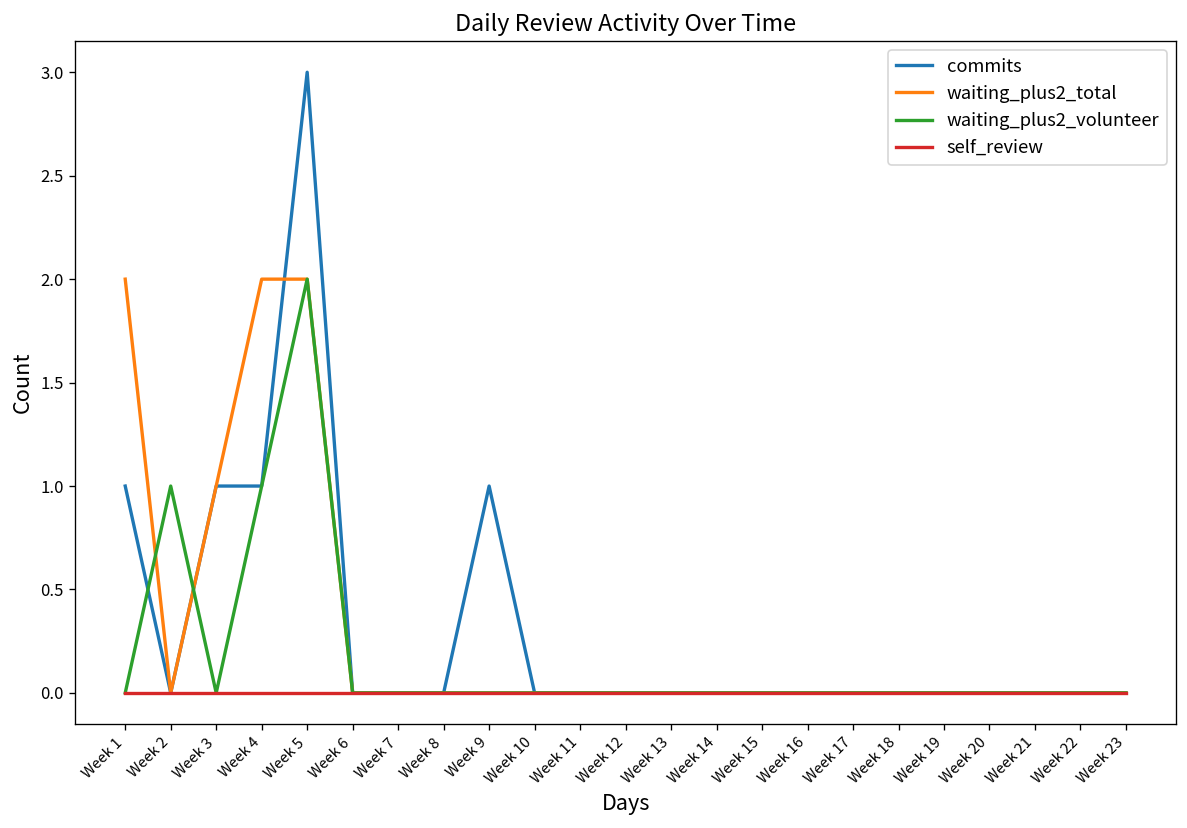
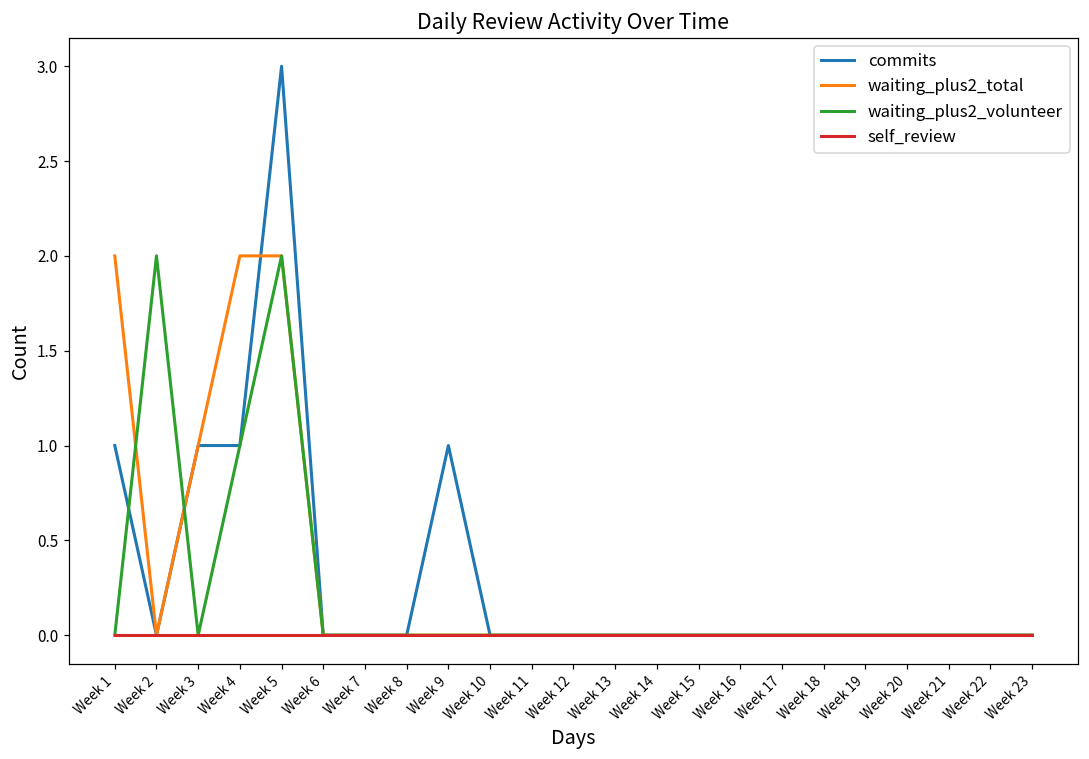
  {
    "commits": {
      "Week 1": 1,
      "Week 5": 3,
      "Week 9": 1
    },
    "waiting_plus2_total": {
      "Week 1": 2,
      "Week 4": 2
    },
    "waiting_plus2_volunteer": {
-     "Week 2": 1
+     "Week 2": 2
    },
    "self_review": {
      "Week 4": 0,
      "Week 5": 0
    }
  }
